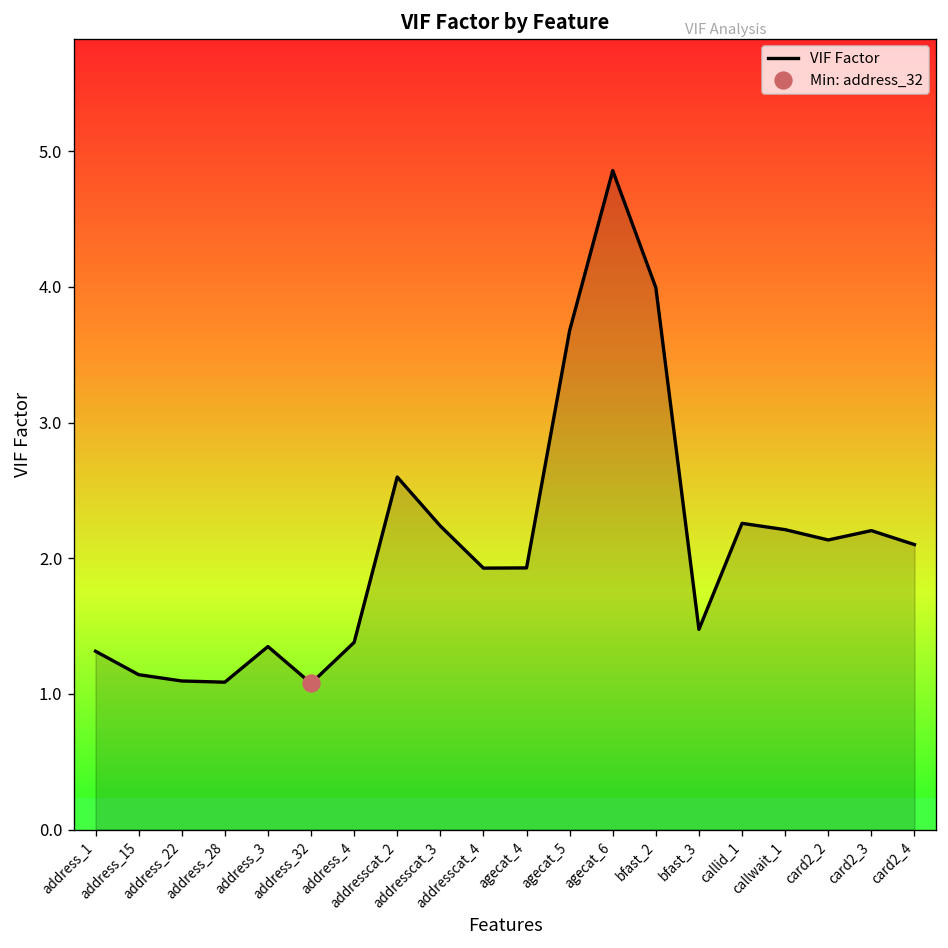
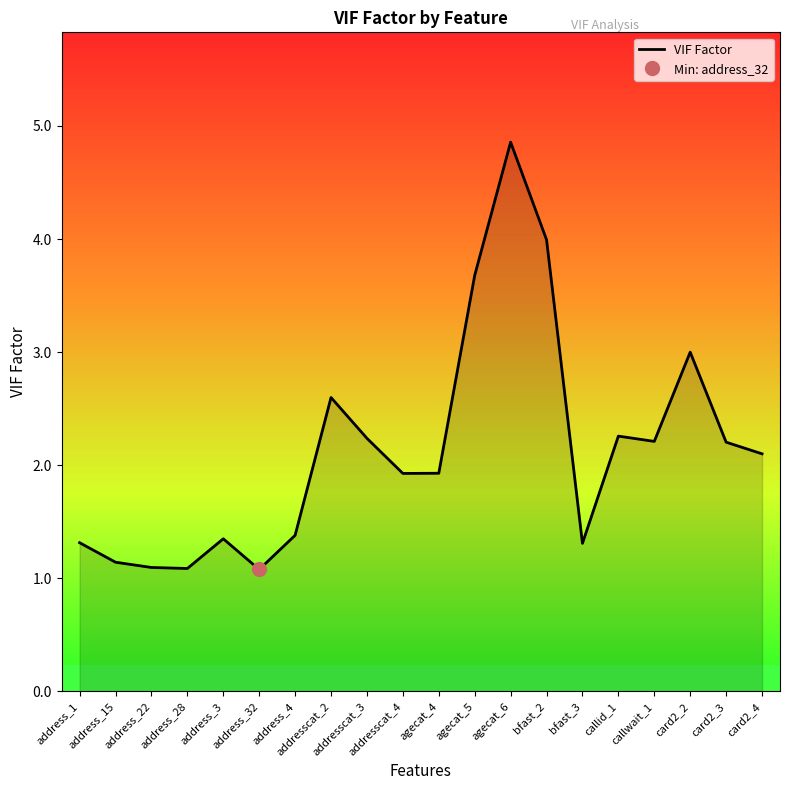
  {
    "VIF Factor": {
      "address_1": 1.31,
      "address_15": 1.14,
      "address_22": 1.10,
      "address_28": 1.09,
      "address_3": 1.35,
      "address_4": 1.38,
      "addresscat_2": 2.60,
      "addresscat_3": 2.24,
      "addresscat_4": 1.93,
      "agecat_4": 1.93,
      "agecat_5": 3.68,
      "agecat_6": 4.86,
      "bfast_2": 3.99,
-     "bfast_3": 1.48,
+     "bfast_3": 1.31,
      "callid_1": 2.26,
      "callwait_1": 2.21,
-     "card2_2": 2.13,
+     "card2_2": 3.00,
      "card2_3": 2.20,
      "card2_4": 2.10
    }
  }
